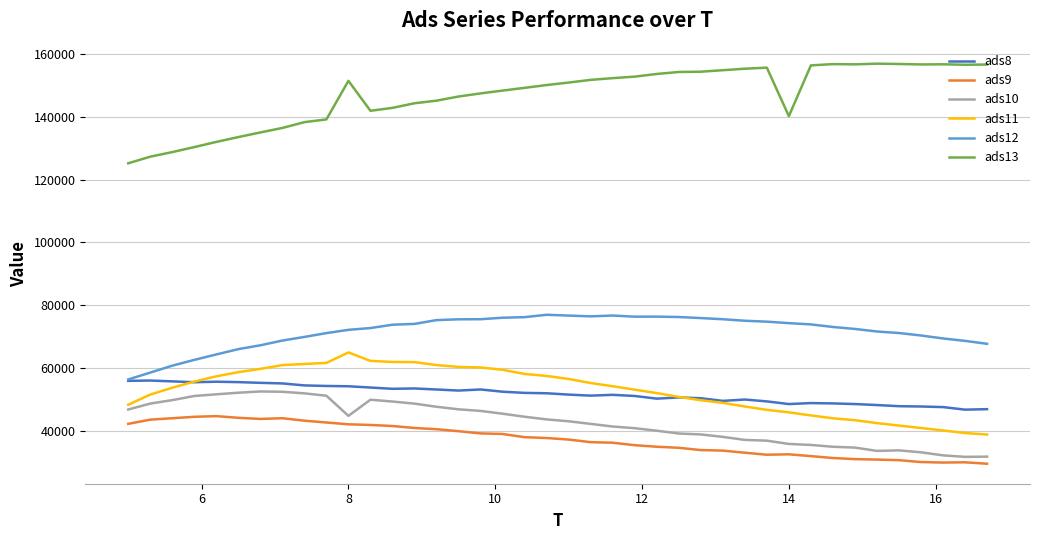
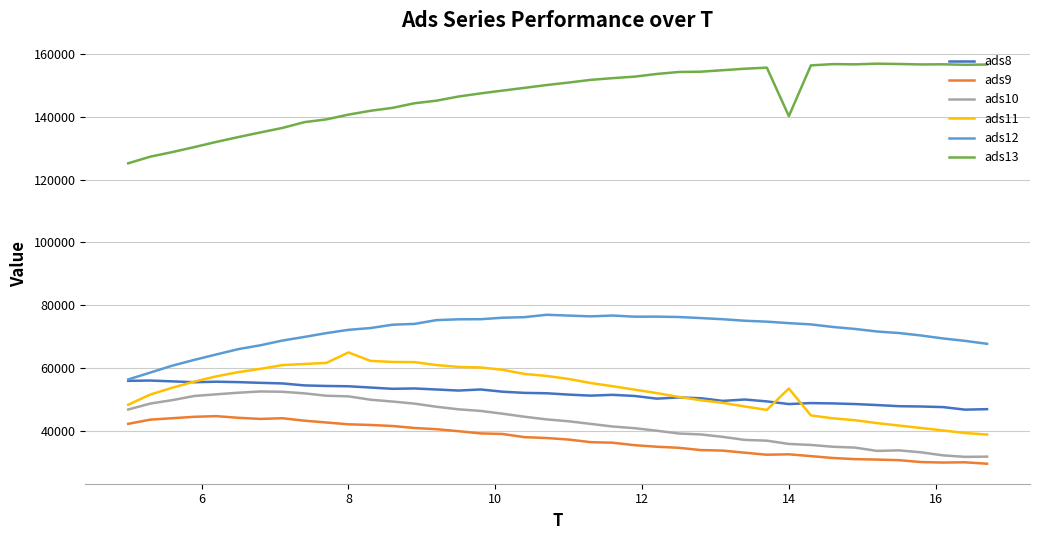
  {
    "ads9": {
      "8": 42000,
      "14": 33000
    },
    "ads10": {
-     "8": 45000,
+     "8": 51000,
      "14": 36000
    },
    "ads11": {
      "8": 65000,
-     "14": 46000
+     "14": 54000
    },
    "ads13": {
-     "8": 151000,
+     "8": 141000,
      "14": 140000
    }
  }
